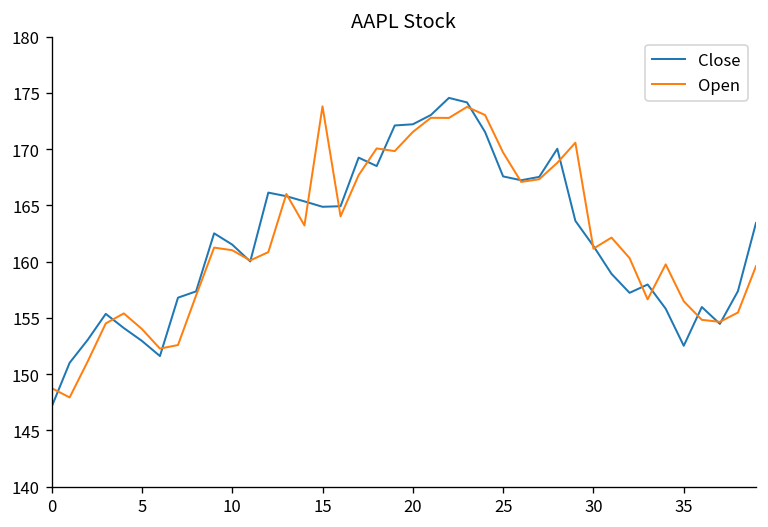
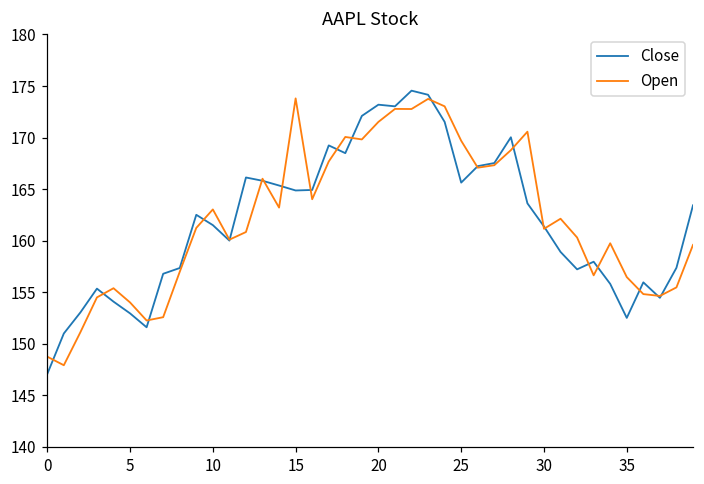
  {
    "Close": {
      "0": 147,
      "5": 153,
      "10": 162,
      "15": 165,
-     "20": 172,
-     "25": 168,
+     "20": 173,
+     "25": 166,
      "35": 153
    },
    "Open": {
      "0": 149,
      "5": 154,
-     "10": 161,
+     "10": 163,
      "15": 174,
      "20": 172,
      "25": 170,
      "35": 156
    }
  }
